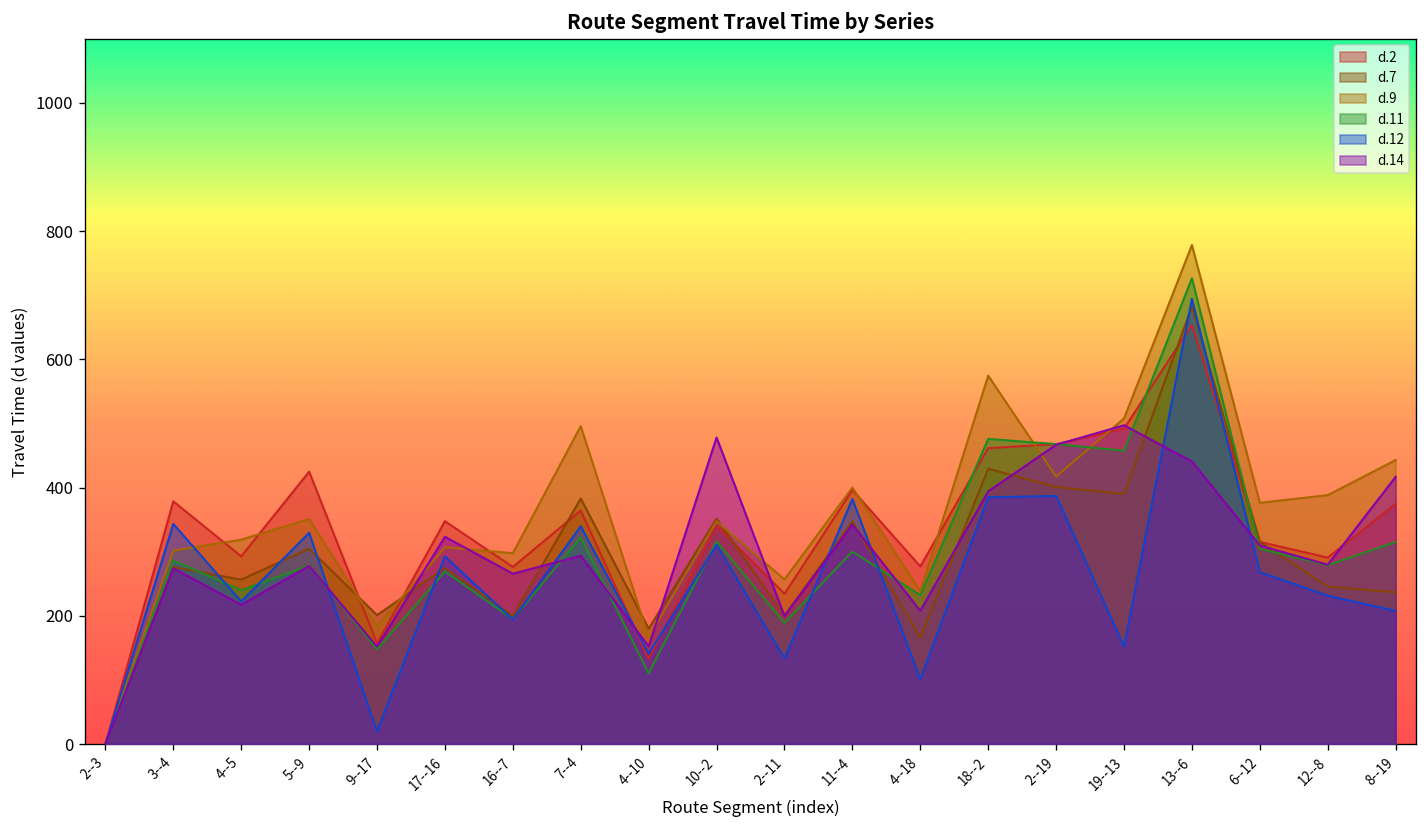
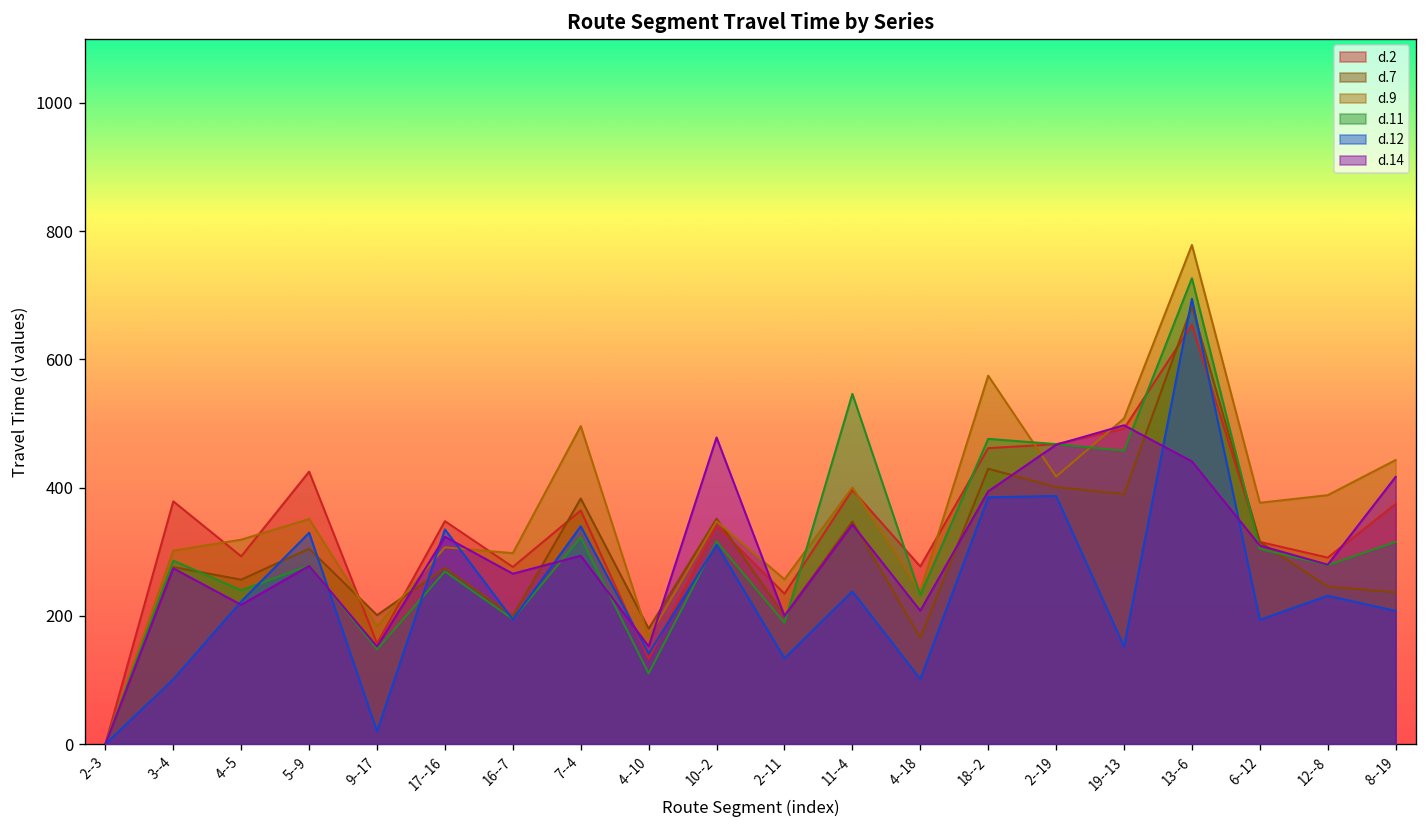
  {
    "d.11": {
      "3--4": 290,
      "4--5": 240,
      "17--16": 270,
      "7--4": 320,
      "4--10": 110,
      "10--2": 320,
      "2--11": 190,
-     "11--4": 300,
+     "11--4": 550,
      "4--18": 230,
      "18--2": 480,
      "19--13": 460,
      "13--6": 730,
      "6--12": 300,
      "8--19": 320
    },
    "d.12": {
-     "3--4": 340,
+     "3--4": 100,
      "4--5": 220,
      "5--9": 330,
      "9--17": 20,
-     "17--16": 290,
+     "17--16": 330,
      "7--4": 340,
      "4--10": 140,
      "10--2": 310,
      "2--11": 130,
-     "11--4": 380,
+     "11--4": 240,
      "4--18": 100,
      "18--2": 380,
      "2--19": 390,
      "19--13": 150,
      "13--6": 690,
-     "6--12": 270,
+     "6--12": 190,
      "12--8": 230,
      "8--19": 210
    },
    "d.14": {
      "4--5": 220,
      "17--16": 320,
      "16--7": 270,
      "7--4": 290,
      "4--10": 150,
      "10--2": 480,
      "4--18": 210,
      "18--2": 390,
      "19--13": 500,
      "13--6": 440,
      "6--12": 310,
      "8--19": 420
    }
  }
